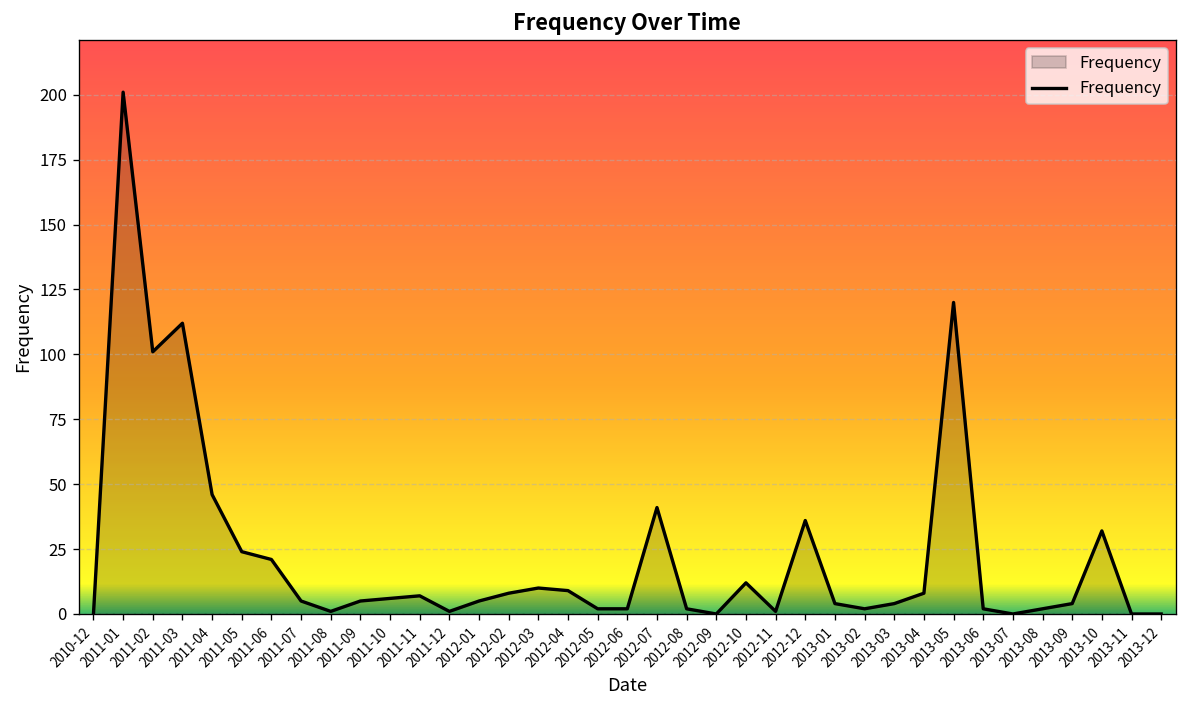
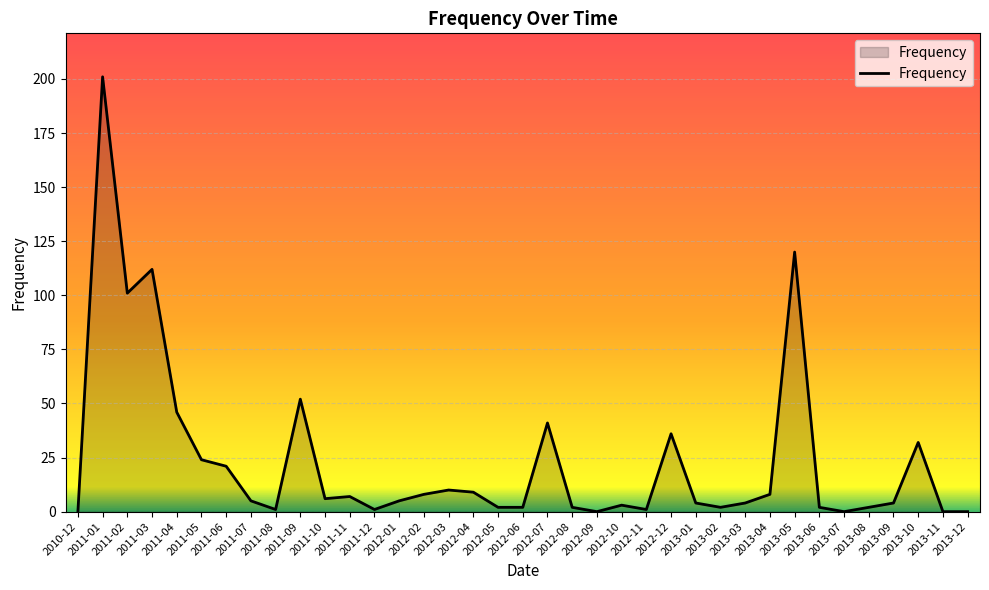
  {
    "2010-12": 0,
    "2011-01": 201,
    "2011-02": 101,
    "2011-03": 112,
    "2011-04": 46,
    "2011-05": 24,
    "2011-06": 21,
    "2011-07": 5,
    "2011-08": 1,
-   "2011-09": 5,
+   "2011-09": 52,
    "2011-10": 6,
    "2011-11": 7,
    "2011-12": 1,
    "2012-01": 5,
    "2012-02": 8,
    "2012-03": 10,
    "2012-04": 9,
    "2012-05": 2,
    "2012-06": 2,
    "2012-07": 41,
    "2012-08": 2,
    "2012-09": 0,
-   "2012-10": 12,
+   "2012-10": 3,
    "2012-11": 1,
    "2012-12": 36,
    "2013-01": 4,
    "2013-02": 2,
    "2013-03": 4,
    "2013-04": 8,
    "2013-05": 120,
    "2013-06": 2,
    "2013-07": 0,
    "2013-08": 2,
    "2013-09": 4,
    "2013-10": 32,
    "2013-11": 0,
    "2013-12": 0
  }
